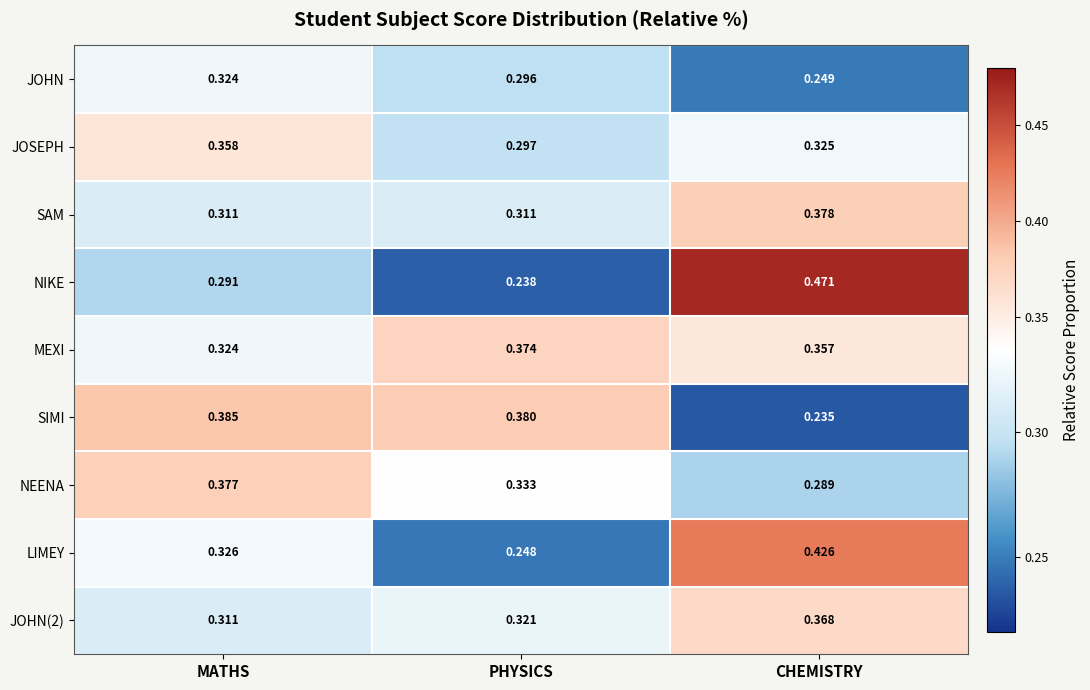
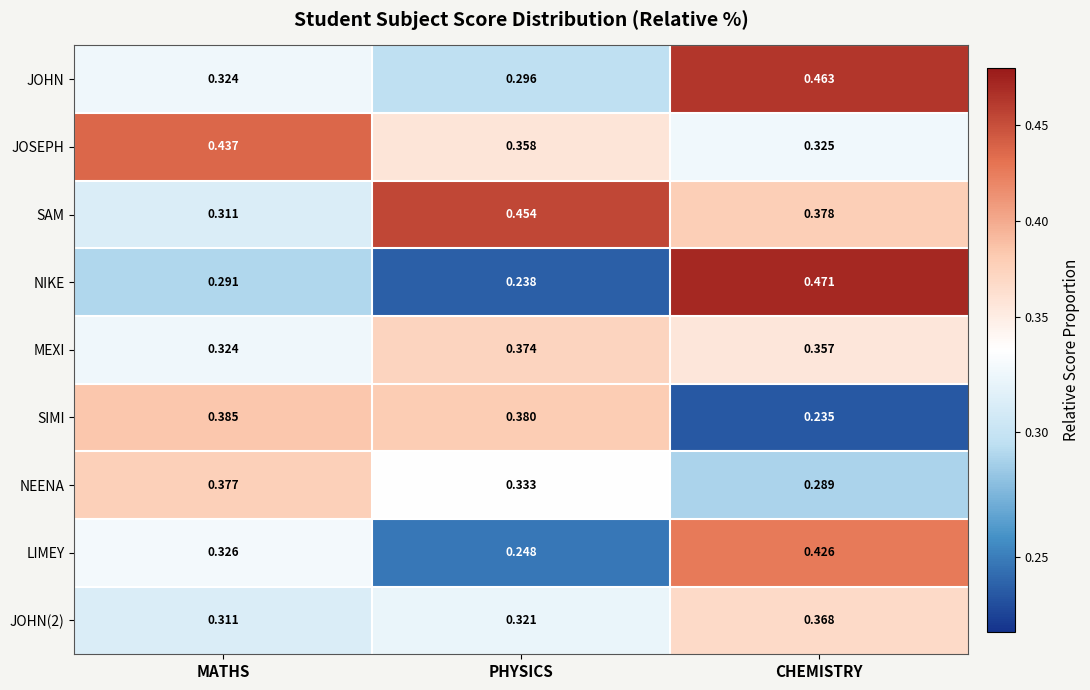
  {
    "JOHN": {
      "MATHS": 0.324,
      "PHYSICS": 0.296,
-     "CHEMISTRY": 0.249
+     "CHEMISTRY": 0.463
    },
    "JOSEPH": {
-     "MATHS": 0.358,
-     "PHYSICS": 0.297,
+     "MATHS": 0.437,
+     "PHYSICS": 0.358,
      "CHEMISTRY": 0.325
    },
    "SAM": {
      "MATHS": 0.311,
-     "PHYSICS": 0.311,
+     "PHYSICS": 0.454,
      "CHEMISTRY": 0.378
    },
    "NIKE": {
      "MATHS": 0.291,
      "PHYSICS": 0.238,
      "CHEMISTRY": 0.471
    },
    "MEXI": {
      "MATHS": 0.324,
      "PHYSICS": 0.374,
      "CHEMISTRY": 0.357
    },
    "SIMI": {
      "MATHS": 0.385,
      "PHYSICS": 0.380,
      "CHEMISTRY": 0.235
    },
    "NEENA": {
      "MATHS": 0.377,
      "PHYSICS": 0.333,
      "CHEMISTRY": 0.289
    },
    "LIMEY": {
      "MATHS": 0.326,
      "PHYSICS": 0.248,
      "CHEMISTRY": 0.426
    },
    "JOHN(2)": {
      "MATHS": 0.311,
      "PHYSICS": 0.321,
      "CHEMISTRY": 0.368
    }
  }
